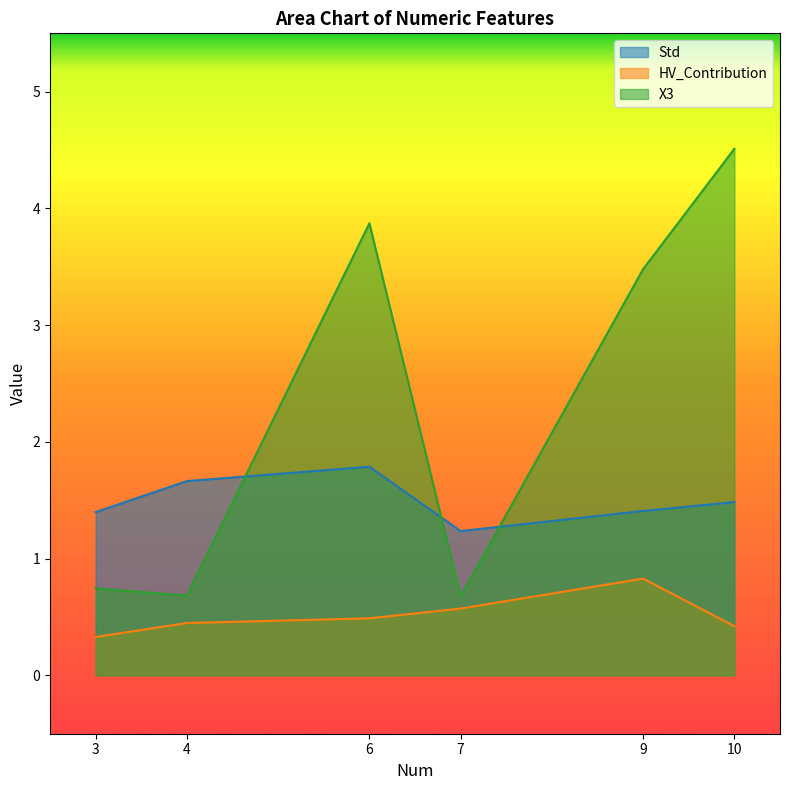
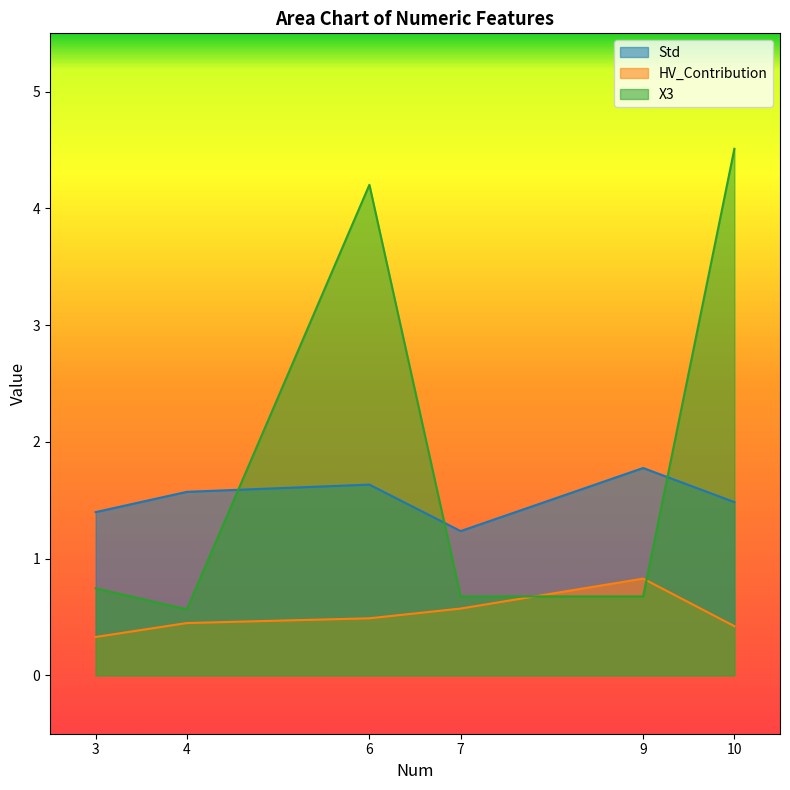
  {
    "Std": {
      "3": 1.40,
-     "4": 1.66,
-     "6": 1.79,
+     "4": 1.57,
+     "6": 1.63,
      "7": 1.24,
-     "9": 1.41,
+     "9": 1.78,
      "10": 1.48
    },
    "HV_Contribution": {
      "3": 0.33,
      "4": 0.45,
      "6": 0.49,
      "7": 0.57,
      "9": 0.83,
      "10": 0.42
    },
    "X3": {
      "3": 0.75,
-     "4": 0.68,
-     "6": 3.87,
+     "4": 0.57,
+     "6": 4.20,
      "7": 0.68,
-     "9": 3.48,
+     "9": 0.68,
      "10": 4.51
    }
  }
